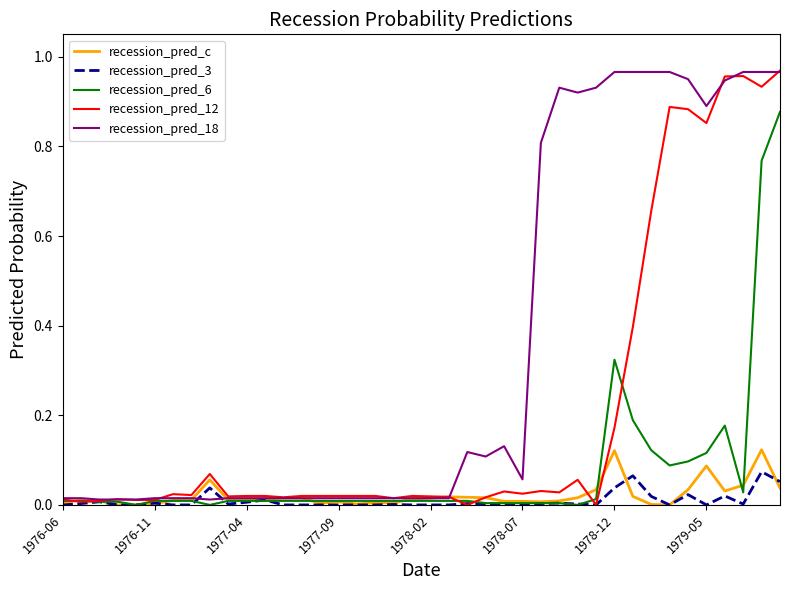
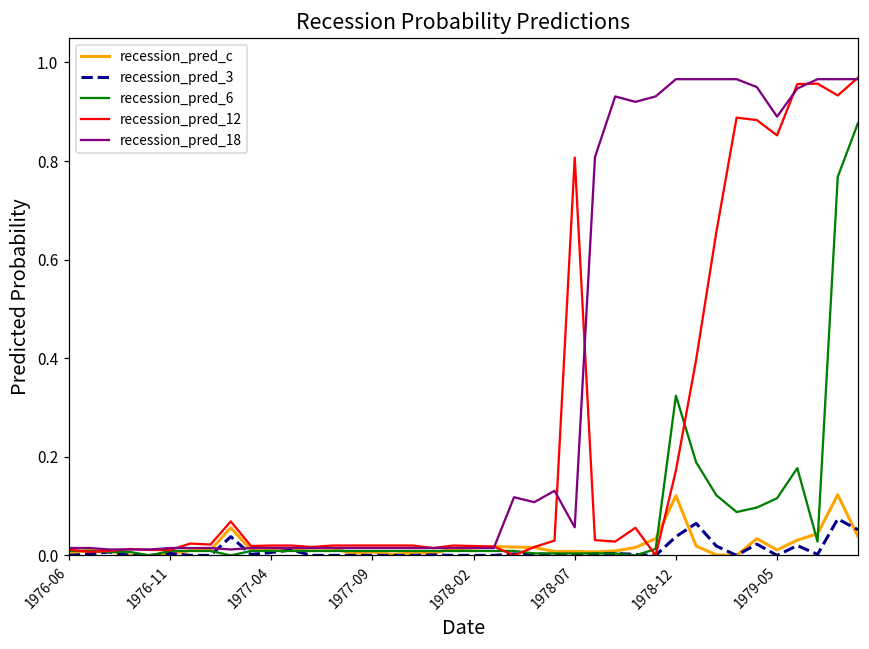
  {
    "recession_pred_c": {
      "1978-12": 0.12,
-     "1979-05": 0.09
+     "1979-05": 0.01
    },
    "recession_pred_3": {
      "1977-09": 0.00,
      "1978-02": 0.00,
      "1978-12": 0.04,
      "1979-05": 0.00
    },
    "recession_pred_6": {
      "1978-02": 0.01,
      "1978-12": 0.32,
      "1979-05": 0.12
    },
    "recession_pred_12": {
-     "1978-07": 0.03,
+     "1978-07": 0.81,
      "1978-12": 0.17,
      "1979-05": 0.85
    },
    "recession_pred_18": {
      "1978-07": 0.06,
      "1978-12": 0.97,
      "1979-05": 0.89
    }
  }
